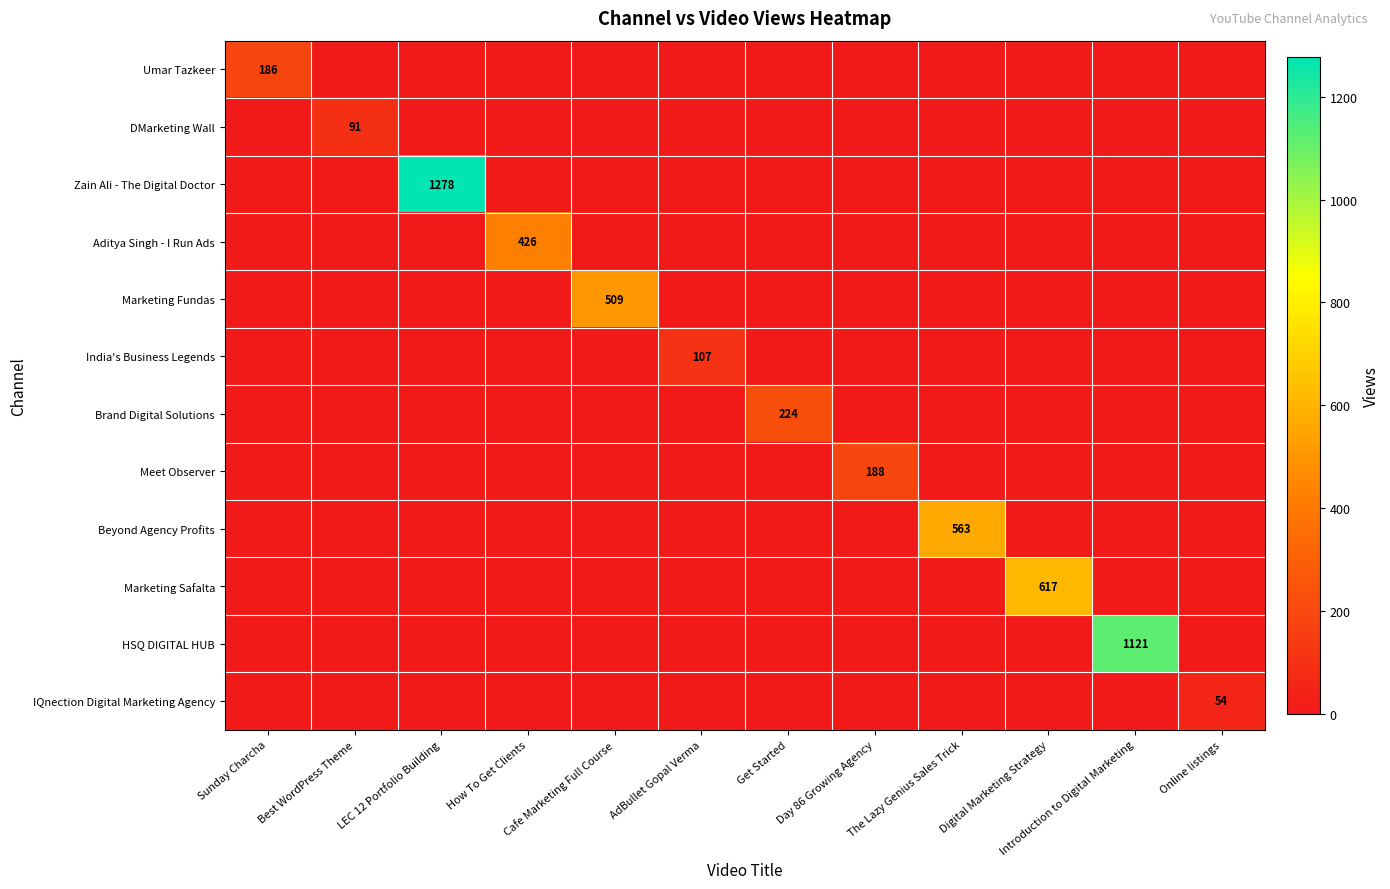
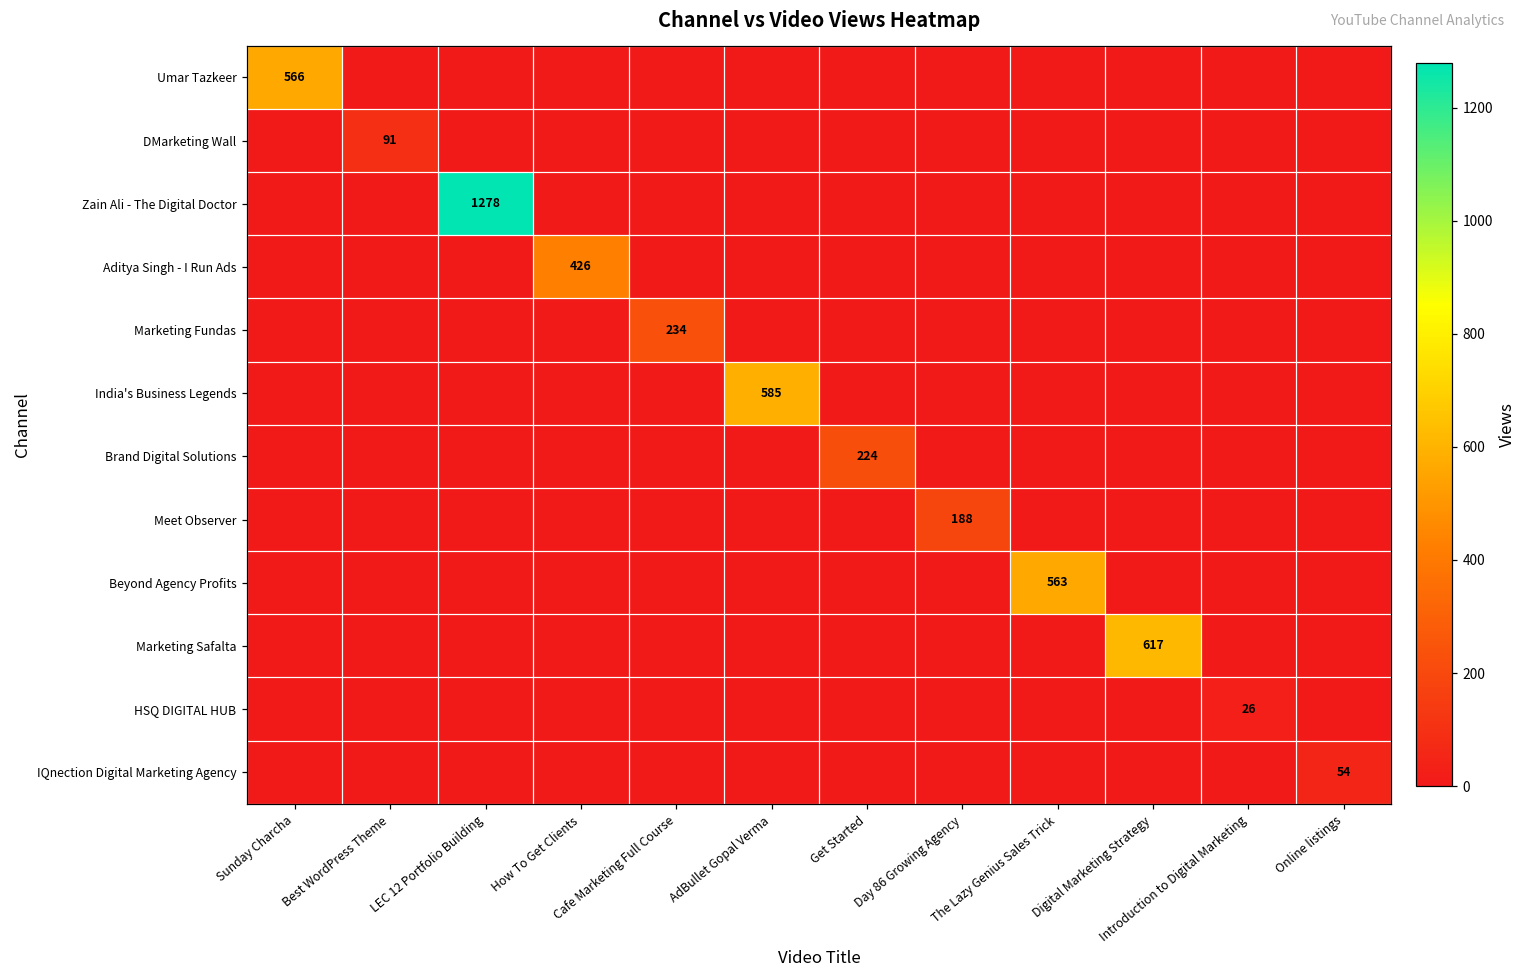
  {
    "Umar Tazkeer": {
-     "Sunday Charcha": 186
+     "Sunday Charcha": 566
    },
    "DMarketing Wall": {
      "Best WordPress Theme": 91
    },
    "Zain Ali - The Digital Doctor": {
      "LEC 12 Portfolio Building": 1278
    },
    "Aditya Singh - I Run Ads": {
      "How To Get Clients": 426
    },
    "Marketing Fundas": {
-     "Cafe Marketing Full Course": 509
+     "Cafe Marketing Full Course": 234
    },
    "India's Business Legends": {
-     "AdBullet Gopal Verma": 107
+     "AdBullet Gopal Verma": 585
    },
    "Brand Digital Solutions": {
      "Get Started": 224
    },
    "Meet Observer": {
      "Day 86 Growing Agency": 188
    },
    "Beyond Agency Profits": {
      "The Lazy Genius Sales Trick": 563
    },
    "Marketing Safalta": {
      "Digital Marketing Strategy": 617
    },
    "HSQ DIGITAL HUB": {
-     "Introduction to Digital Marketing": 1121
+     "Introduction to Digital Marketing": 26
    },
    "IQnection Digital Marketing Agency": {
      "Online listings": 54
    }
  }
